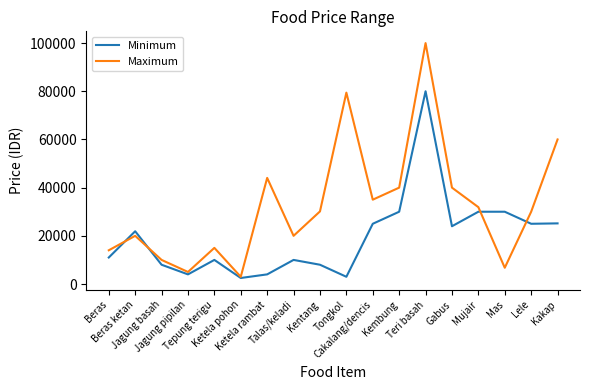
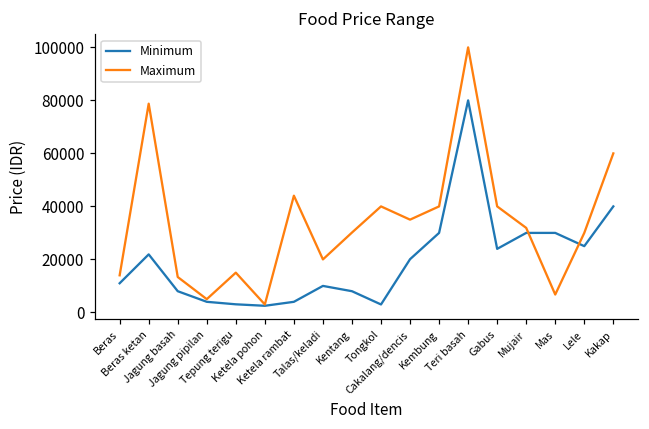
  {
    "Minimum": {
      "Beras": 11000,
      "Beras ketan": 22000,
      "Jagung basah": 8000,
-     "Tepung terigu": 10000,
+     "Tepung terigu": 3000,
      "Ketela rambat": 4000,
      "Talas/keladi": 10000,
      "Kentang": 8000,
      "Tongkol": 3000,
-     "Cakalang/dencis": 25000,
+     "Cakalang/dencis": 20000,
      "Kembung": 30000,
      "Teri basah": 80000,
      "Gabus": 24000,
      "Mujair": 30000,
      "Mas": 30000,
      "Lele": 25000,
-     "Kakap": 25000
+     "Kakap": 40000
    },
    "Maximum": {
      "Beras": 14000,
-     "Beras ketan": 20000,
-     "Jagung basah": 10000,
+     "Beras ketan": 79000,
+     "Jagung basah": 13000,
      "Tepung terigu": 15000,
      "Ketela rambat": 44000,
      "Talas/keladi": 20000,
      "Kentang": 30000,
-     "Tongkol": 79000,
+     "Tongkol": 40000,
      "Cakalang/dencis": 35000,
      "Kembung": 40000,
      "Teri basah": 100000,
      "Gabus": 40000,
      "Mujair": 32000,
      "Mas": 7000,
      "Lele": 30000,
      "Kakap": 60000
    }
  }
